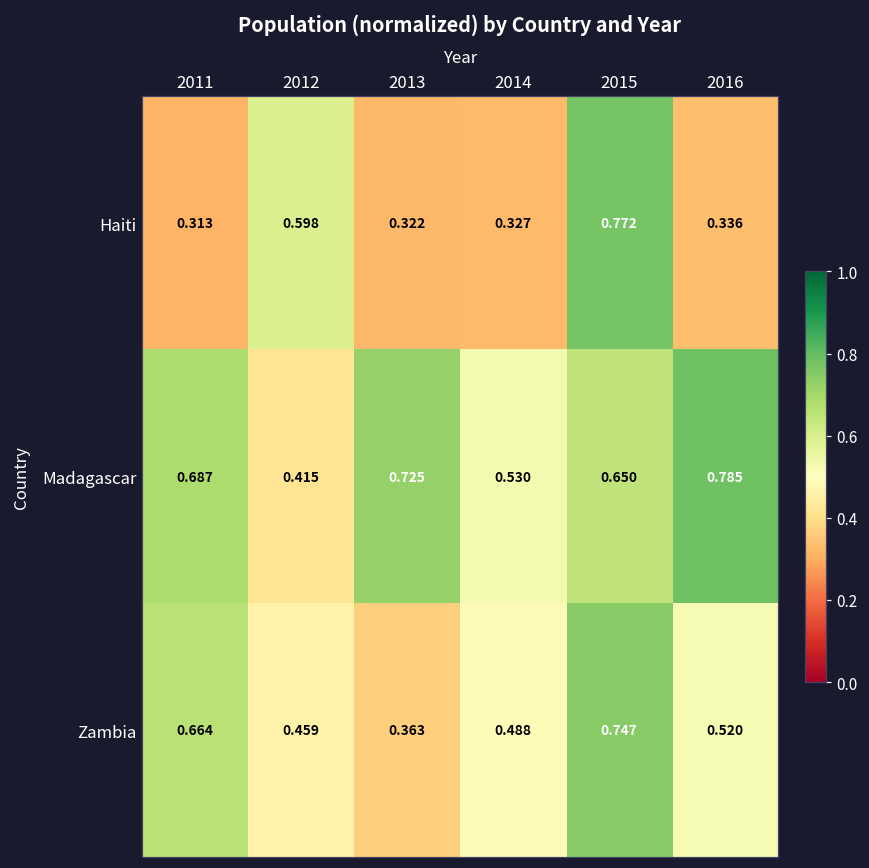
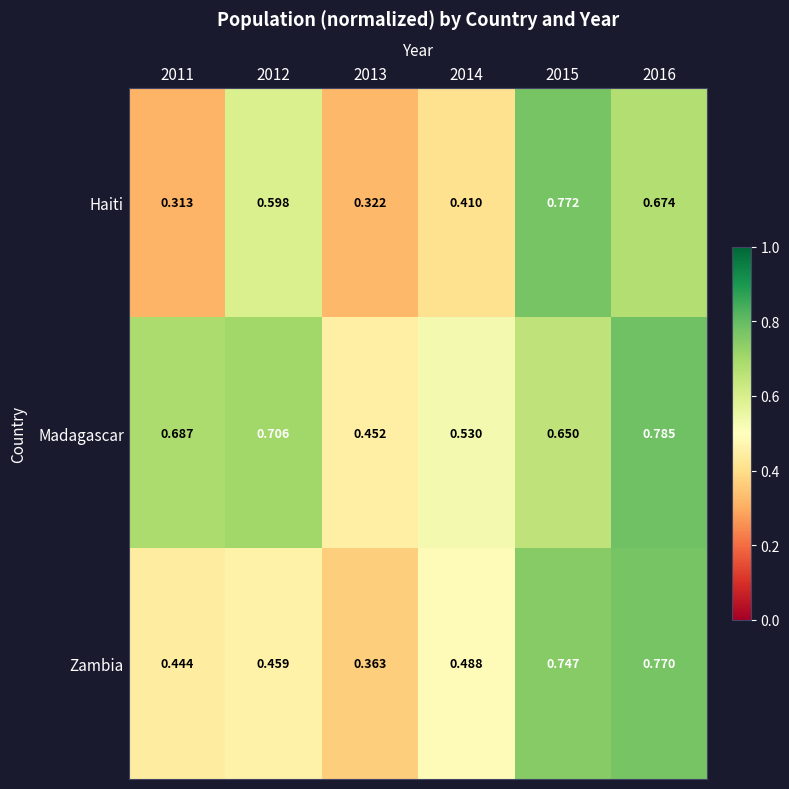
  {
    "Haiti": {
      "2011": 0.313,
      "2012": 0.598,
      "2013": 0.322,
-     "2014": 0.327,
+     "2014": 0.410,
      "2015": 0.772,
-     "2016": 0.336
+     "2016": 0.674
    },
    "Madagascar": {
      "2011": 0.687,
-     "2012": 0.415,
-     "2013": 0.725,
+     "2012": 0.706,
+     "2013": 0.452,
      "2014": 0.530,
      "2015": 0.650,
      "2016": 0.785
    },
    "Zambia": {
-     "2011": 0.664,
+     "2011": 0.444,
      "2012": 0.459,
      "2013": 0.363,
      "2014": 0.488,
      "2015": 0.747,
-     "2016": 0.520
+     "2016": 0.770
    }
  }
